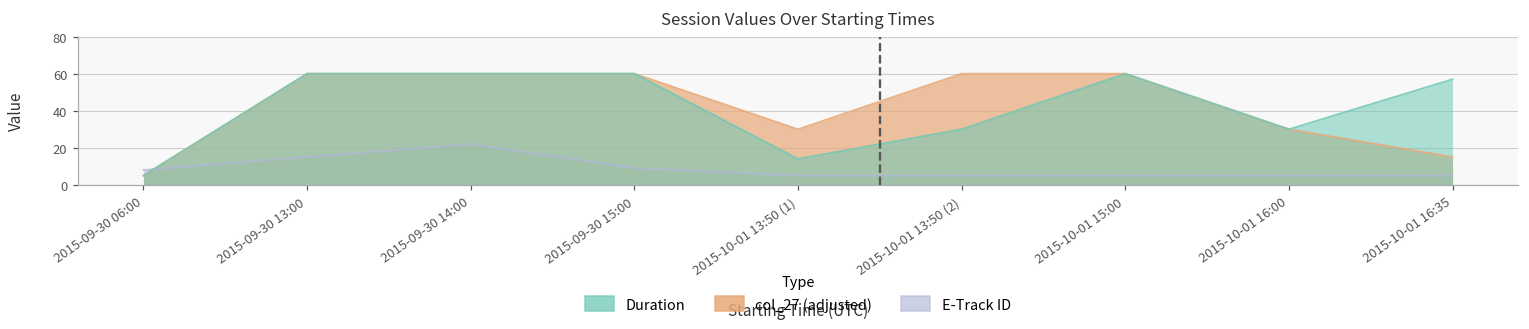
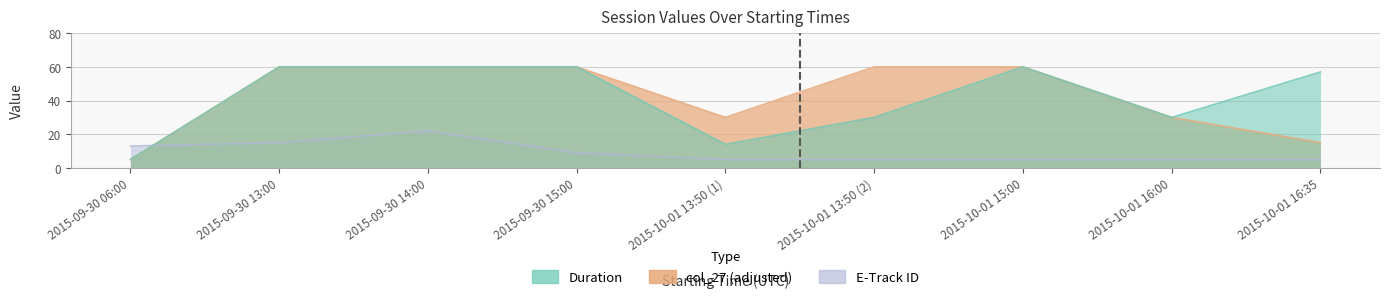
  {
    "E-Track ID": {
-     "2015-09-30 06:00": 8,
+     "2015-09-30 06:00": 13,
      "2015-09-30 13:00": 15,
      "2015-09-30 14:00": 22,
      "2015-09-30 15:00": 9,
      "2015-10-01 13:50 (1)": 5,
      "2015-10-01 13:50 (2)": 5,
      "2015-10-01 15:00": 5,
      "2015-10-01 16:00": 5,
      "2015-10-01 16:35": 5
    },
    "Duration": {
      "2015-10-01 13:50 (1)": 14,
      "2015-10-01 13:50 (2)": 30,
      "2015-10-01 16:35": 57
    }
  }
